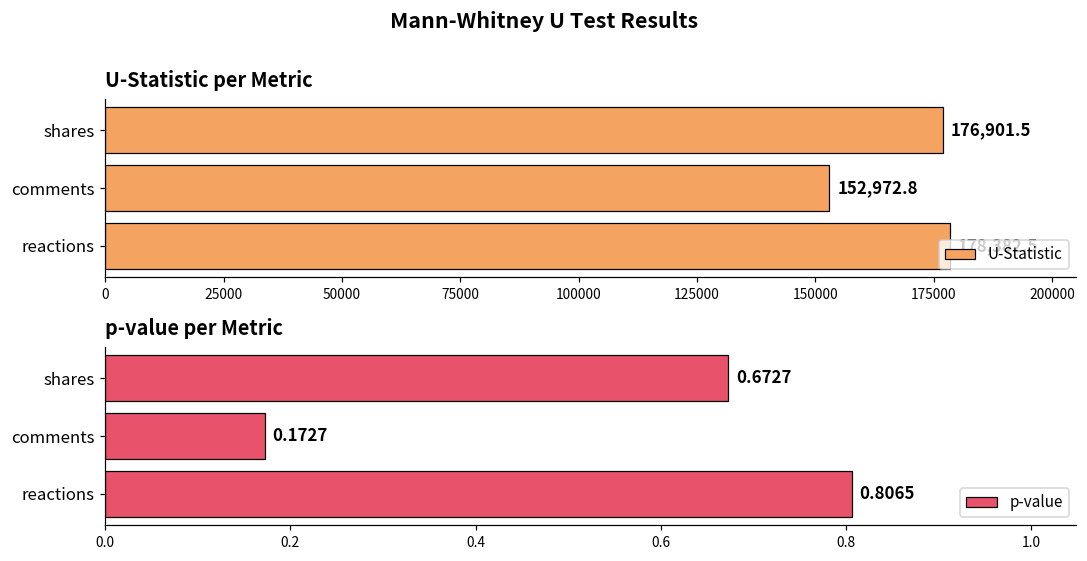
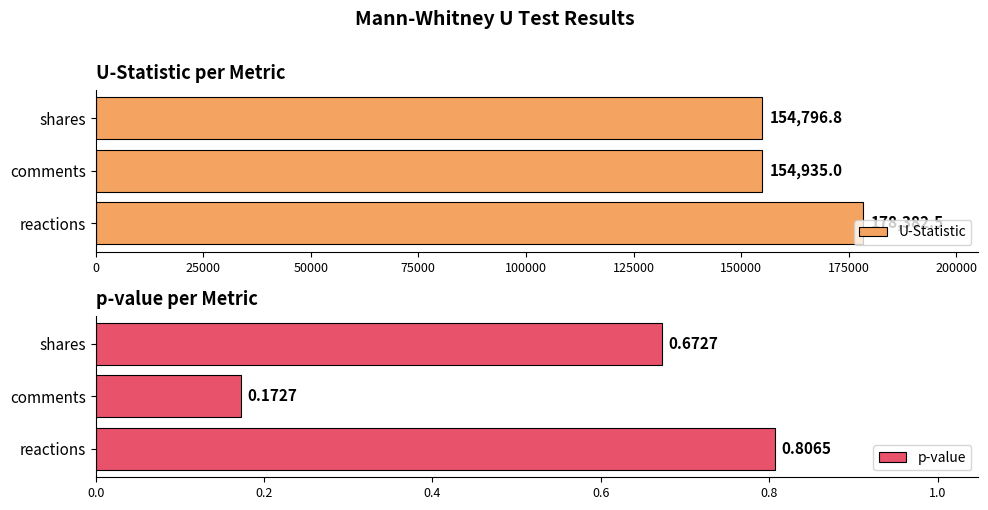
  {
    "U-Statistic per Metric": {
-     "shares": "176,901.5",
-     "comments": "152,972.8"
+     "shares": "154,796.8",
+     "comments": "154,935.0"
    },
    "p-value per Metric": {
      "shares": "0.6727",
      "comments": "0.1727",
      "reactions": "0.8065"
    }
  }
